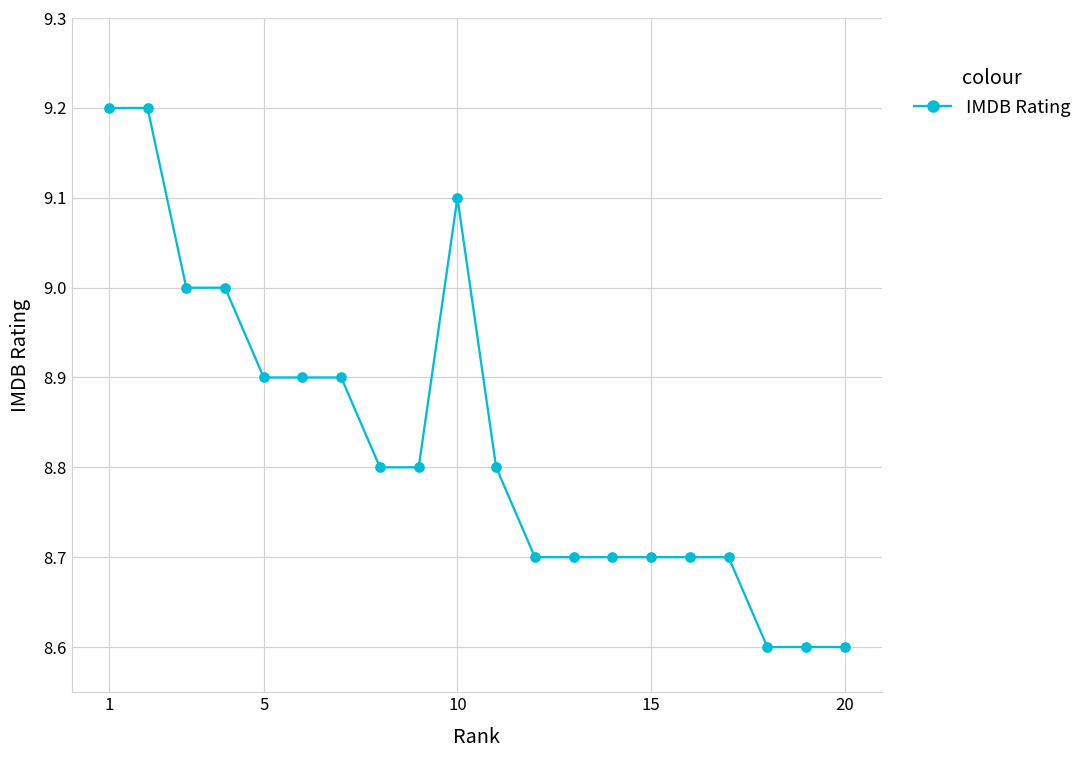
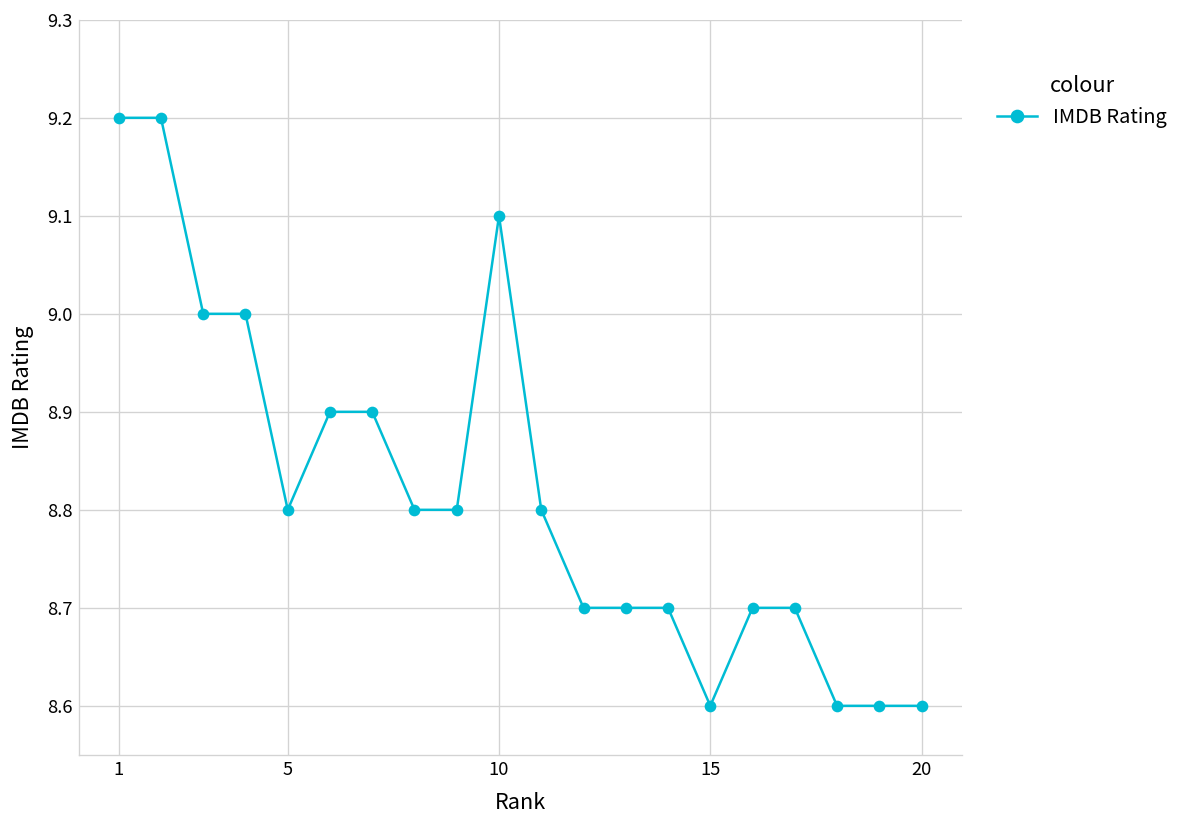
  {
    "1": 9.2,
-   "5": 8.9,
+   "5": 8.8,
    "10": 9.1,
-   "15": 8.7,
+   "15": 8.6,
    "20": 8.6
  }
